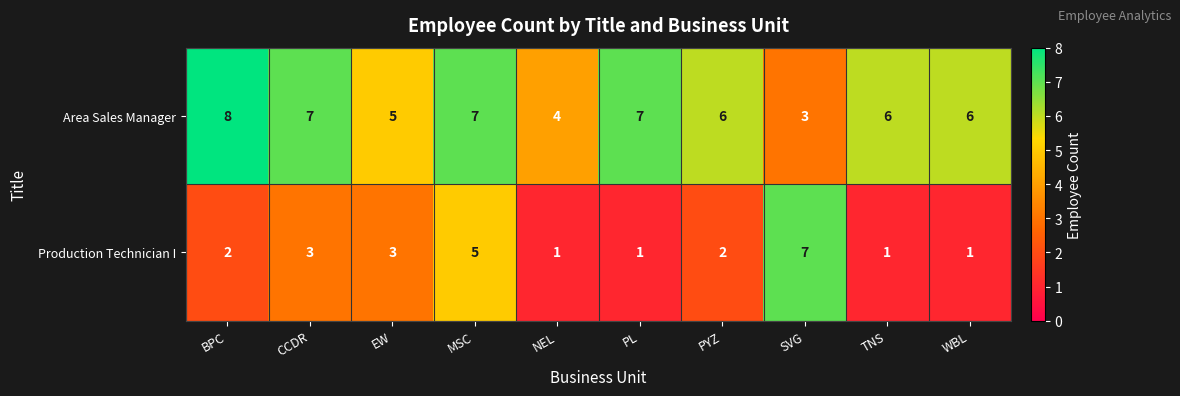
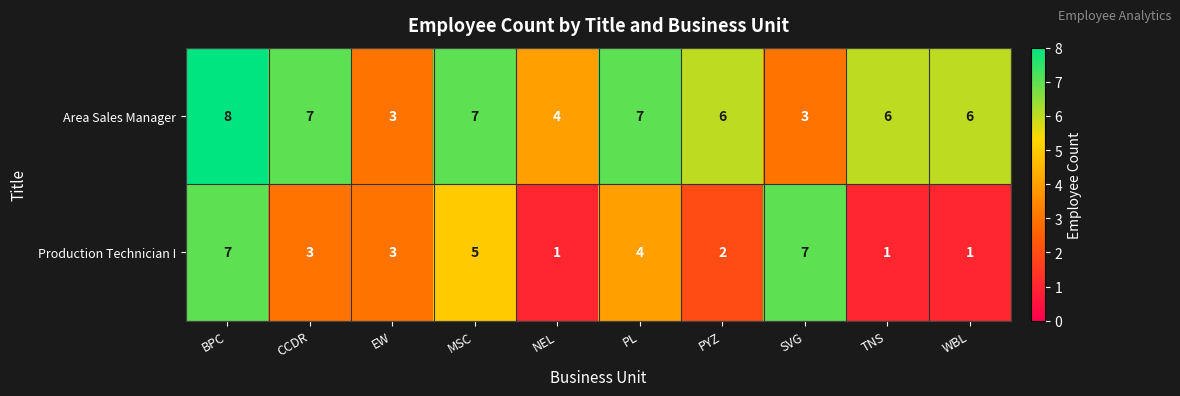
  {
    "Area Sales Manager": {
      "BPC": 8,
      "CCDR": 7,
-     "EW": 5,
+     "EW": 3,
      "MSC": 7,
      "NEL": 4,
      "PL": 7,
      "PYZ": 6,
      "SVG": 3,
      "TNS": 6,
      "WBL": 6
    },
    "Production Technician I": {
-     "BPC": 2,
+     "BPC": 7,
      "CCDR": 3,
      "EW": 3,
      "MSC": 5,
      "NEL": 1,
-     "PL": 1,
+     "PL": 4,
      "PYZ": 2,
      "SVG": 7,
      "TNS": 1,
      "WBL": 1
    }
  }
